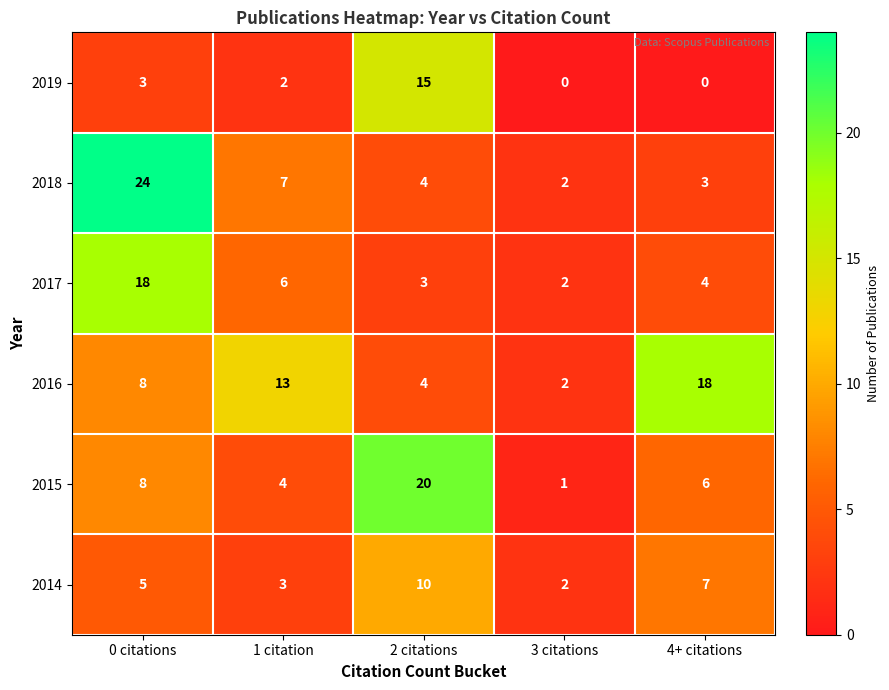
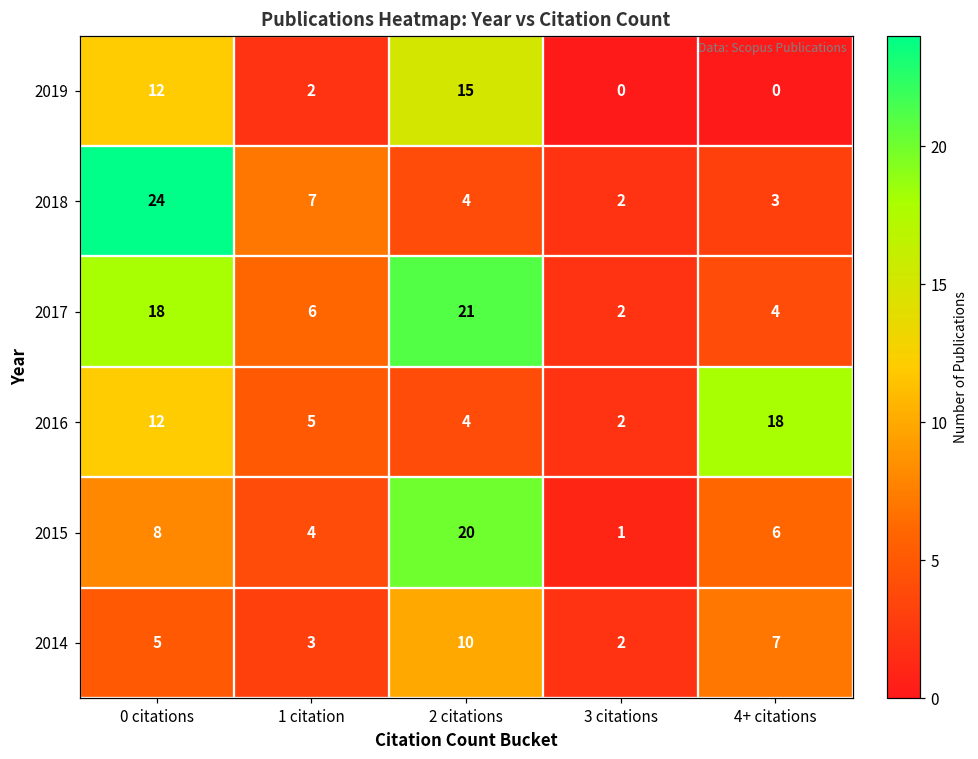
  {
    "2019": {
-     "0 citations": 3,
+     "0 citations": 12,
      "1 citation": 2,
      "2 citations": 15,
      "3 citations": 0
    },
    "2018": {
      "0 citations": 24,
      "1 citation": 7,
      "2 citations": 4,
      "3 citations": 2,
      "4+ citations": 3
    },
    "2017": {
      "0 citations": 18,
      "1 citation": 6,
-     "2 citations": 3,
+     "2 citations": 21,
      "3 citations": 2,
      "4+ citations": 4
    },
    "2016": {
-     "0 citations": 8,
-     "1 citation": 13,
+     "0 citations": 12,
+     "1 citation": 5,
      "2 citations": 4,
      "3 citations": 2,
      "4+ citations": 18
    },
    "2015": {
      "0 citations": 8,
      "1 citation": 4,
      "2 citations": 20,
      "3 citations": 1,
      "4+ citations": 6
    },
    "2014": {
      "0 citations": 5,
      "1 citation": 3,
      "2 citations": 10,
      "3 citations": 2,
      "4+ citations": 7
    }
  }
